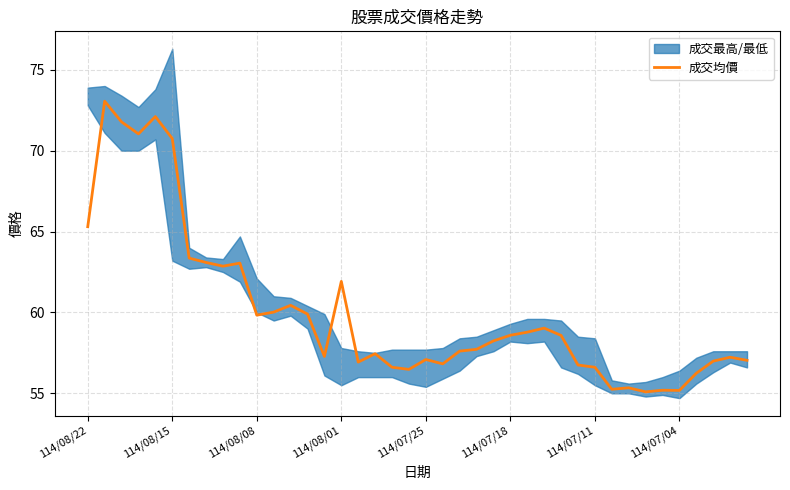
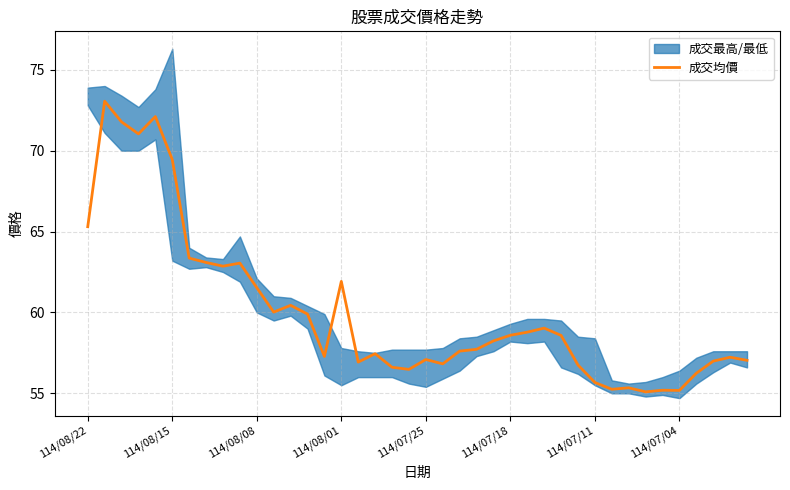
  {
    "成交均價": {
      "114/08/22": 65.3,
-     "114/08/15": 70.8,
-     "114/08/08": 59.8,
+     "114/08/15": 69.5,
+     "114/08/08": 61.5,
      "114/08/01": 61.9,
      "114/07/25": 57.1,
      "114/07/18": 58.6,
-     "114/07/11": 56.6,
+     "114/07/11": 55.7,
      "114/07/04": 55.2
    }
  }
